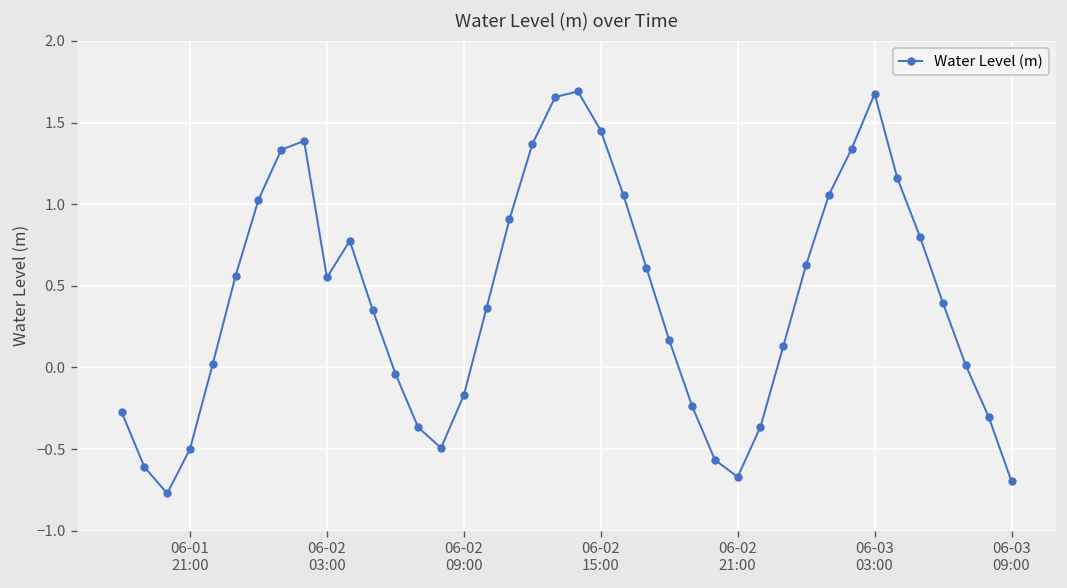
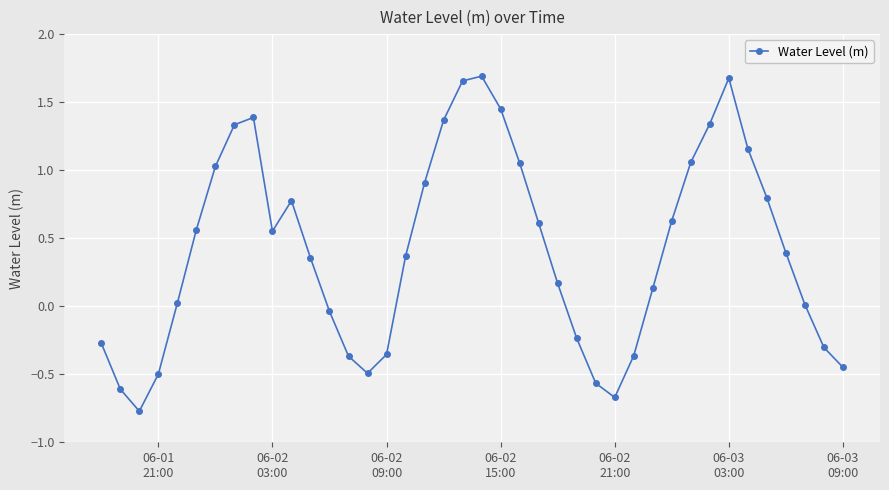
  {
    "06-01 21:00": -0.50,
    "06-02 03:00": 0.55,
-   "06-02 09:00": -0.17,
+   "06-02 09:00": -0.35,
    "06-02 15:00": 1.45,
    "06-02 21:00": -0.67,
    "06-03 03:00": 1.68,
-   "06-03 09:00": -0.70
+   "06-03 09:00": -0.45
  }
